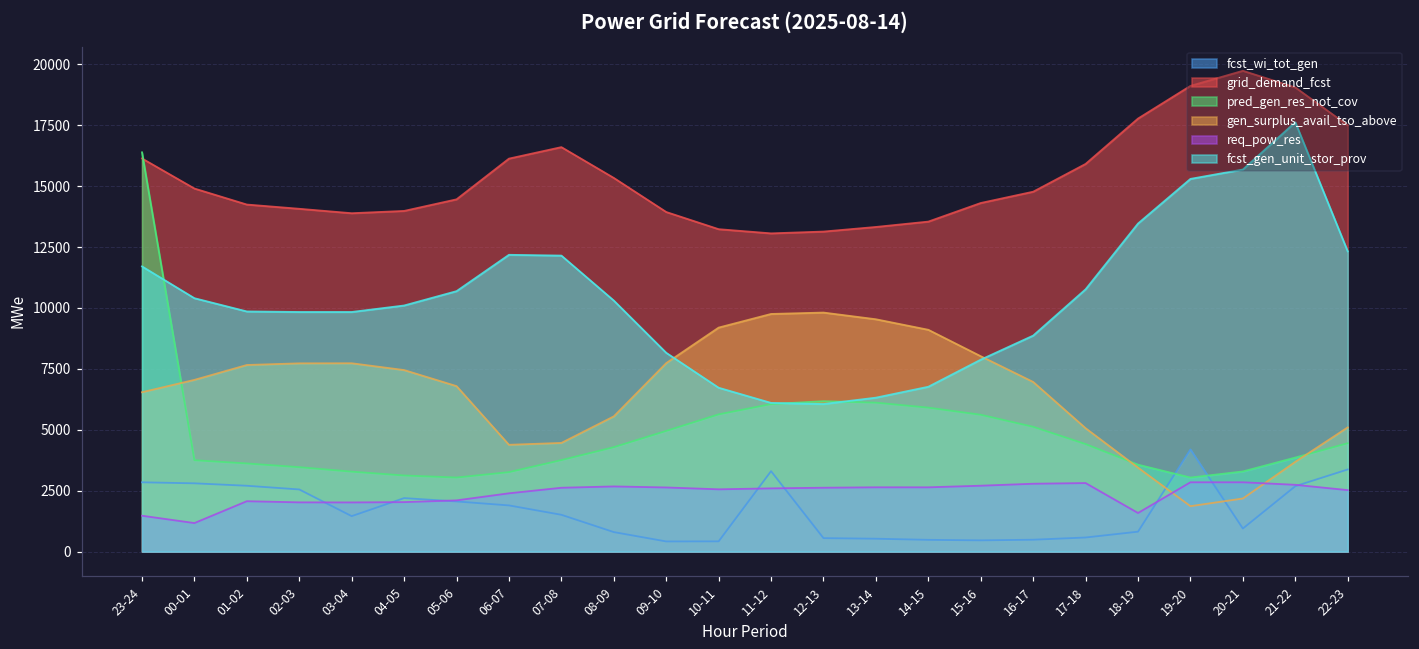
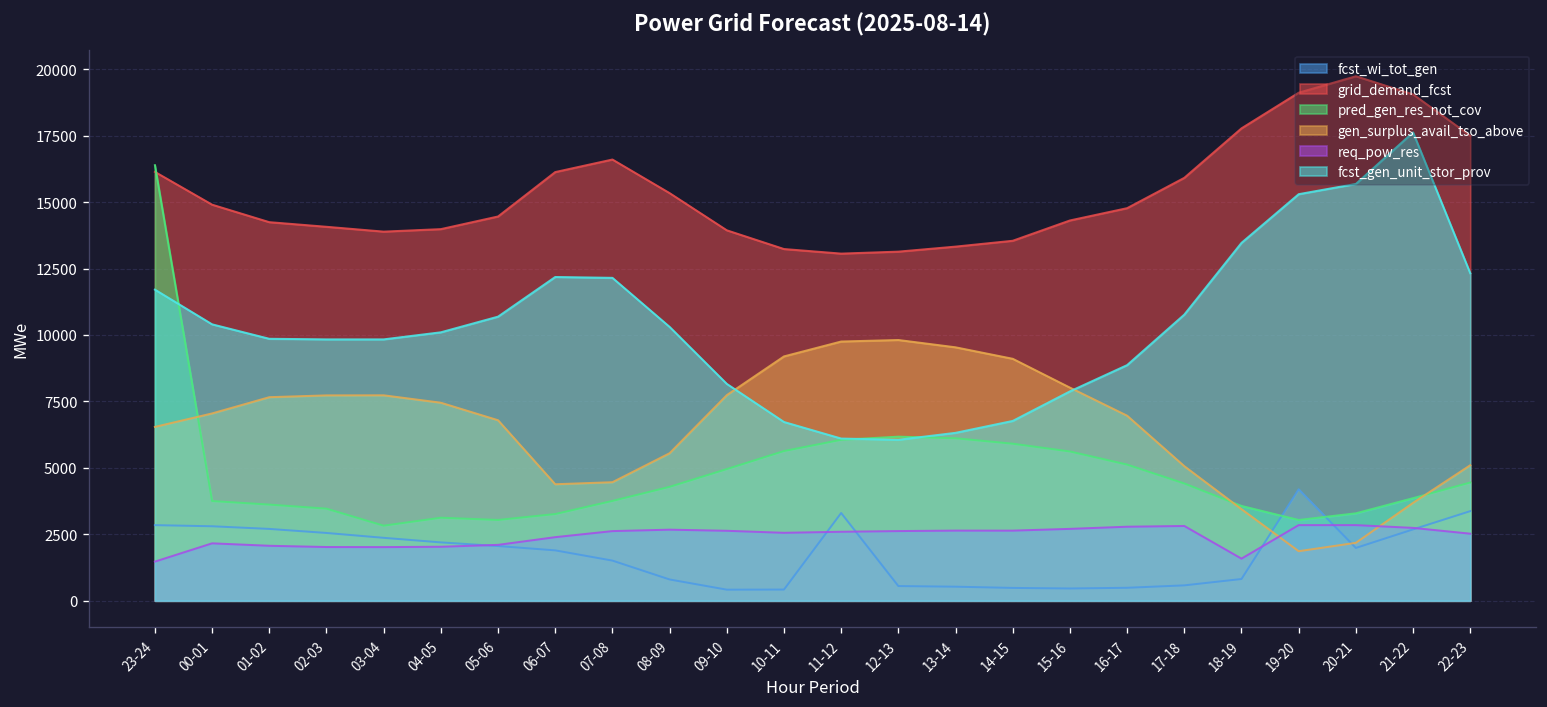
  {
    "fcst_wi_tot_gen": {
      "23-24": 2800,
      "00-01": 2800,
      "01-02": 2700,
      "02-03": 2600,
-     "03-04": 1500,
+     "03-04": 2400,
      "04-05": 2200,
      "06-07": 1900,
      "07-08": 1500,
      "08-09": 800,
      "09-10": 400,
      "10-11": 400,
      "11-12": 3300,
      "12-13": 600,
      "13-14": 500,
      "14-15": 500,
      "15-16": 500,
      "16-17": 500,
      "17-18": 600,
      "18-19": 800,
      "19-20": 4200,
-     "20-21": 900,
+     "20-21": 2000,
      "22-23": 3400
    },
    "grid_demand_fcst": {
      "23-24": 16100,
      "00-01": 14900,
      "01-02": 14200,
      "02-03": 14100,
      "03-04": 13900,
      "04-05": 14000,
      "05-06": 14500,
      "06-07": 16100,
      "07-08": 16600,
      "08-09": 15300,
      "09-10": 13900,
      "10-11": 13200,
      "11-12": 13100,
      "12-13": 13100,
      "13-14": 13300,
      "14-15": 13500,
      "15-16": 14300,
      "16-17": 14800,
      "17-18": 15900,
      "18-19": 17800
    },
    "pred_gen_res_not_cov": {
      "23-24": 16400,
      "00-01": 3800,
      "01-02": 3600,
      "02-03": 3500,
-     "03-04": 3300,
+     "03-04": 2800,
      "04-05": 3100,
      "05-06": 3000,
      "06-07": 3300,
      "07-08": 3800,
      "08-09": 4300,
      "09-10": 5000,
      "10-11": 5600,
      "12-13": 6200,
      "13-14": 6100,
      "14-15": 5900,
      "15-16": 5600,
      "16-17": 5100,
      "17-18": 4400,
      "18-19": 3600,
      "19-20": 3000,
      "20-21": 3300,
      "21-22": 3900,
      "22-23": 4400
    },
    "gen_surplus_avail_tso_above": {
      "23-24": 6500,
      "00-01": 7000,
      "01-02": 7700,
      "02-03": 7700,
      "03-04": 7700,
      "04-05": 7500,
      "05-06": 6800,
      "06-07": 4400,
      "07-08": 4500,
      "08-09": 5600,
      "09-10": 7700,
      "10-11": 9200,
      "11-12": 9800,
      "12-13": 9800,
      "13-14": 9500,
      "14-15": 9100,
      "15-16": 8000,
      "16-17": 7000,
      "17-18": 5100,
      "18-19": 3400,
      "19-20": 1900,
      "20-21": 2200,
      "21-22": 3700,
      "22-23": 5100
    },
    "req_pow_res": {
      "23-24": 1500,
-     "00-01": 1200,
+     "00-01": 2200,
      "01-02": 2100,
      "02-03": 2000,
      "03-04": 2000,
      "04-05": 2000,
      "06-07": 2400,
      "07-08": 2600,
      "08-09": 2700,
      "09-10": 2600,
      "10-11": 2600,
      "11-12": 2600,
      "12-13": 2600,
      "13-14": 2600,
      "14-15": 2600,
      "15-16": 2700,
      "16-17": 2800,
      "17-18": 2800,
      "18-19": 1600,
      "19-20": 2800,
      "20-21": 2800,
      "22-23": 2500
    },
    "fcst_gen_unit_stor_prov": {
      "23-24": 11700,
      "00-01": 10400,
      "01-02": 9900,
      "02-03": 9800,
      "03-04": 9800,
      "04-05": 10100,
      "05-06": 10700,
      "06-07": 12200,
      "07-08": 12200,
      "08-09": 10300,
      "09-10": 8200,
      "10-11": 6700,
      "12-13": 6100,
      "13-14": 6300,
      "14-15": 6800,
      "15-16": 7900,
      "16-17": 8900,
      "17-18": 10800,
      "18-19": 13500,
      "19-20": 15300,
      "20-21": 15700,
      "22-23": 12300
    }
  }
